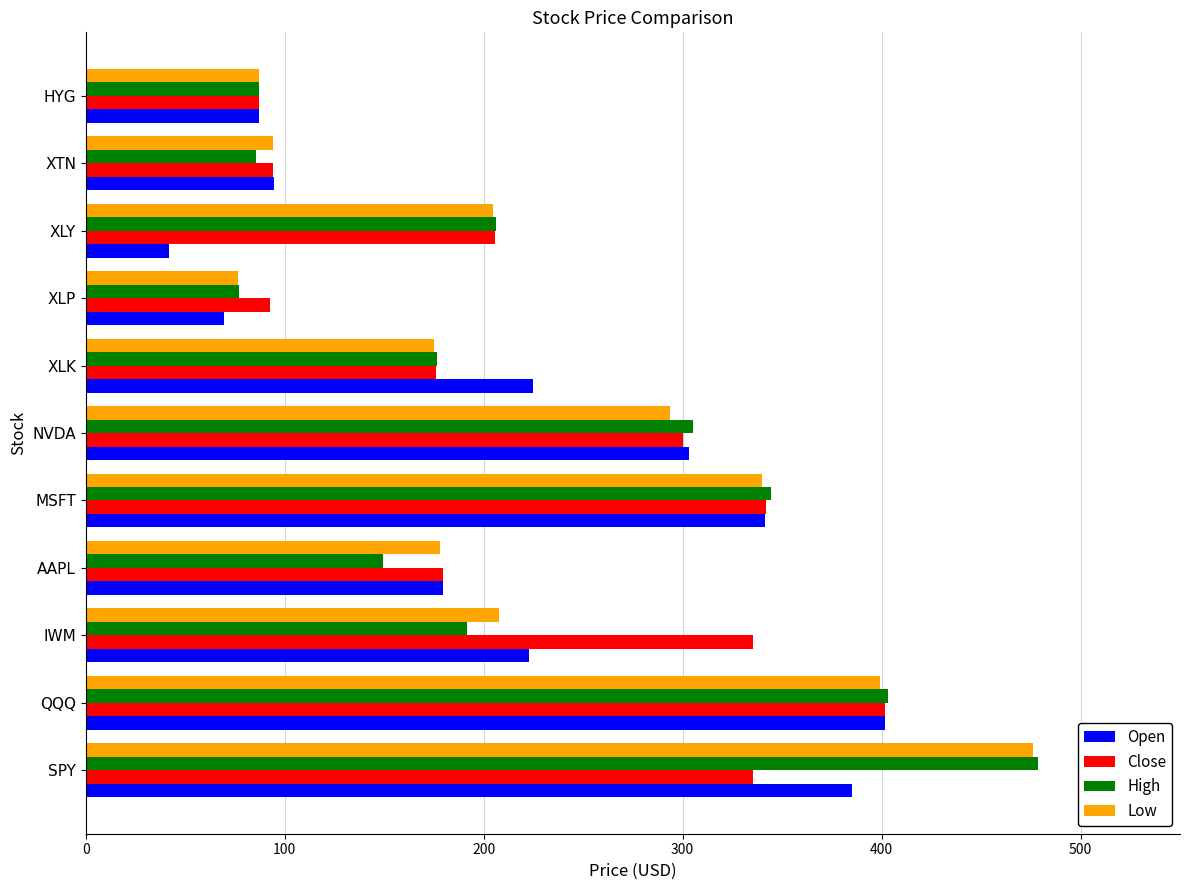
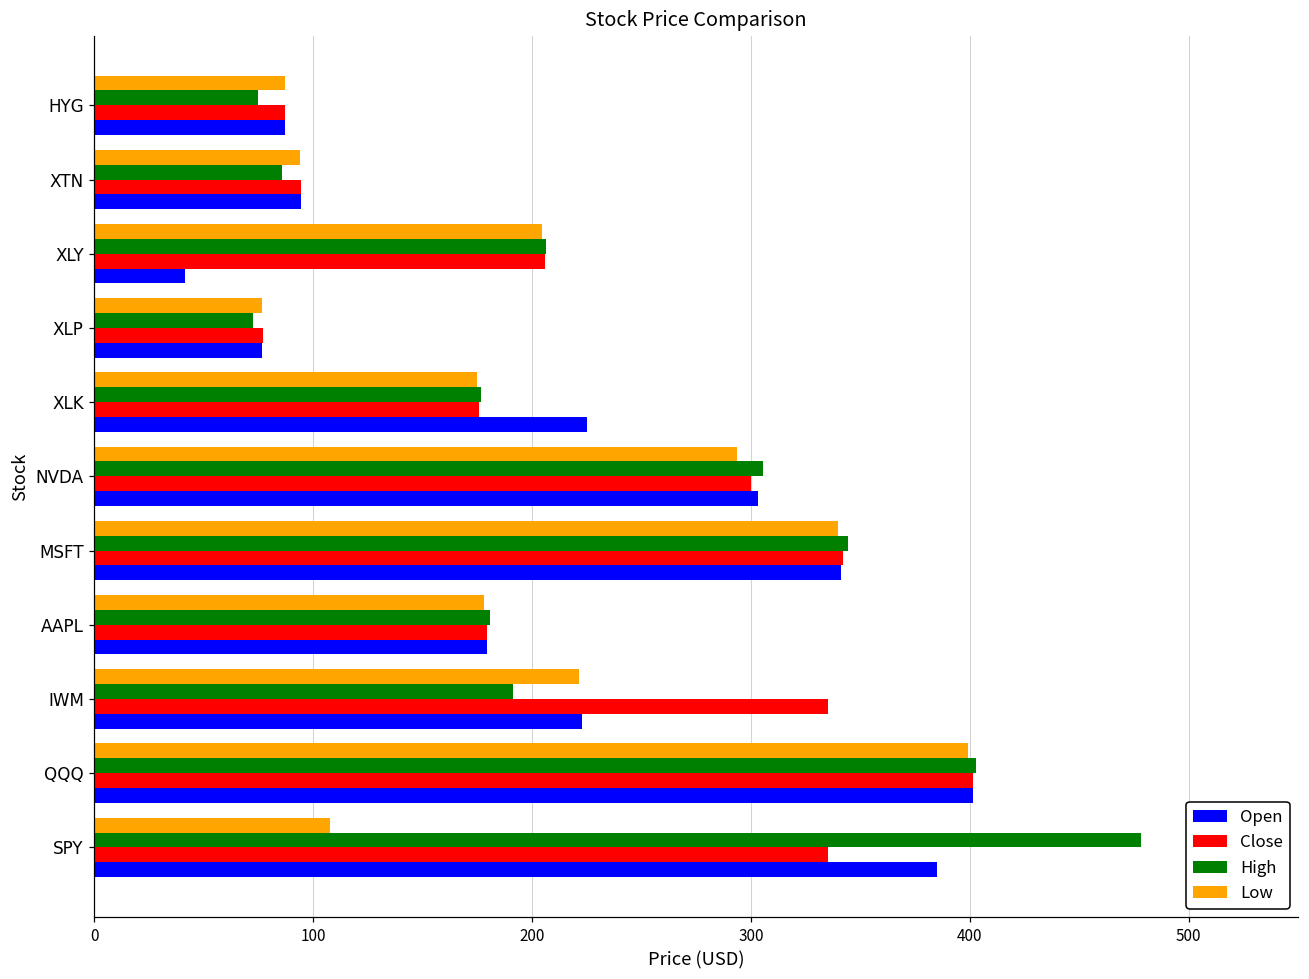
  {
    "Open": {
      "HYG": 87,
      "XTN": 94,
      "XLY": 42,
-     "XLP": 69,
+     "XLP": 76,
      "XLK": 225,
      "NVDA": 303,
      "MSFT": 341,
      "AAPL": 179,
      "IWM": 223,
      "QQQ": 402,
      "SPY": 385
    },
    "Close": {
      "HYG": 87,
      "XTN": 94,
      "XLY": 206,
-     "XLP": 93,
+     "XLP": 77,
      "XLK": 176,
      "NVDA": 300,
      "MSFT": 342,
      "AAPL": 179,
      "IWM": 335,
      "QQQ": 402,
      "SPY": 335
    },
    "High": {
-     "HYG": 87,
+     "HYG": 75,
      "XTN": 86,
      "XLY": 206,
-     "XLP": 77,
+     "XLP": 73,
      "XLK": 177,
      "NVDA": 305,
      "MSFT": 344,
-     "AAPL": 149,
+     "AAPL": 181,
      "IWM": 191,
      "QQQ": 403,
      "SPY": 478
    },
    "Low": {
      "HYG": 87,
      "XTN": 94,
      "XLY": 204,
      "XLP": 76,
      "XLK": 175,
      "NVDA": 294,
      "MSFT": 340,
      "AAPL": 178,
-     "IWM": 208,
+     "IWM": 221,
      "QQQ": 399,
-     "SPY": 476
+     "SPY": 108
    }
  }
